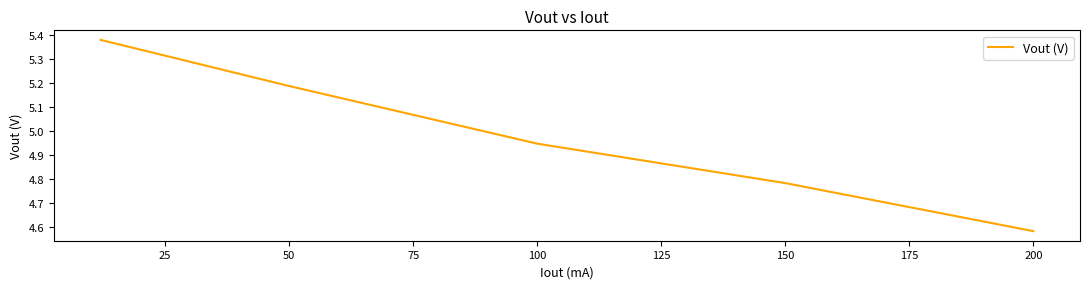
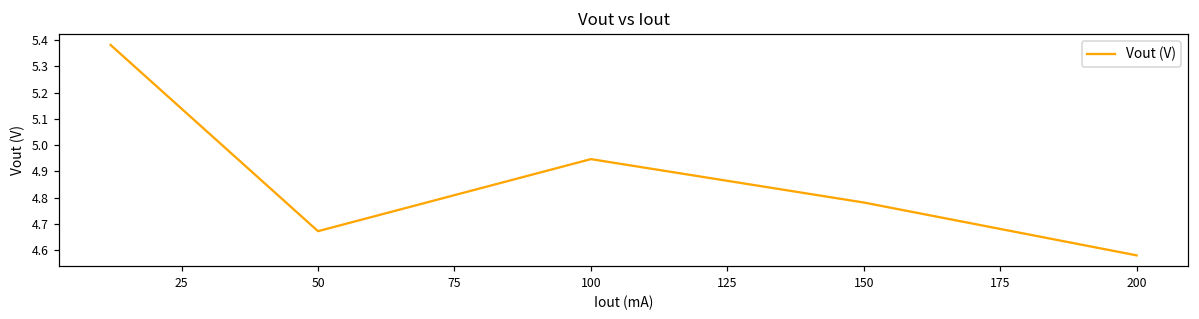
  {
-   "50": 5.19,
+   "50": 4.67,
    "100": 4.95,
    "150": 4.78,
    "200": 4.58
  }
